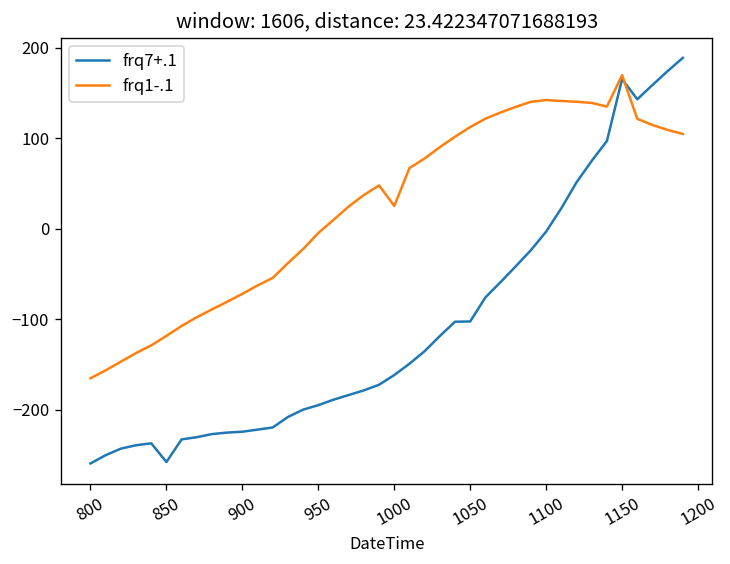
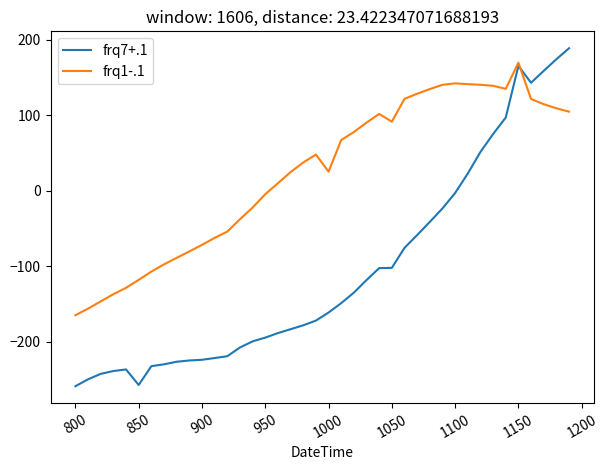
  {
    "frq7+.1": {
      "800": -260,
      "850": -260,
      "900": -220,
      "950": -190,
      "1000": -160,
      "1050": -100,
      "1100": 0,
      "1150": 170
    },
    "frq1-.1": {
      "800": -170,
      "850": -120,
      "900": -70,
      "950": 0,
      "1000": 30,
-     "1050": 110,
+     "1050": 90,
      "1100": 140,
      "1150": 170
    }
  }
